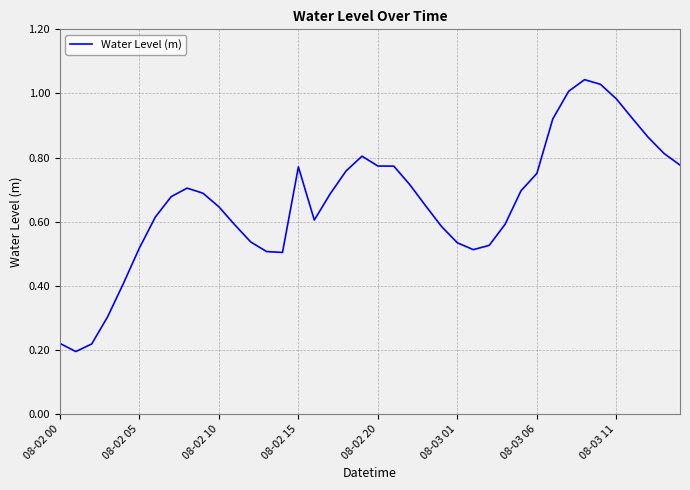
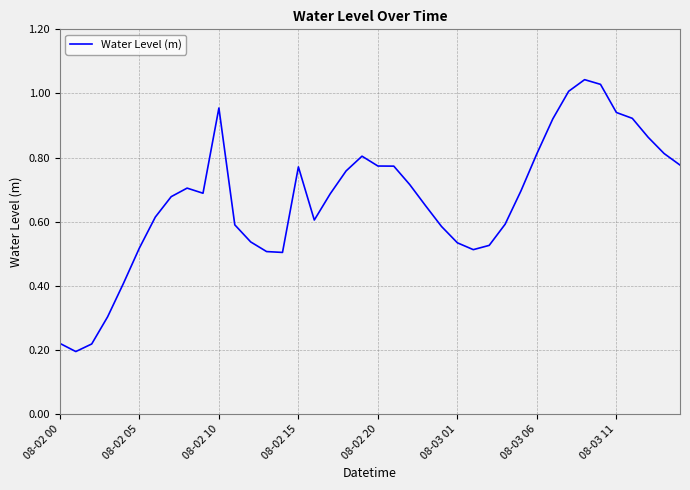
  {
    "08-02 00": 0.22,
    "08-02 05": 0.52,
-   "08-02 10": 0.65,
+   "08-02 10": 0.95,
    "08-02 15": 0.77,
    "08-02 20": 0.77,
    "08-03 01": 0.53,
-   "08-03 06": 0.75,
-   "08-03 11": 0.98
+   "08-03 06": 0.81,
+   "08-03 11": 0.94
  }
